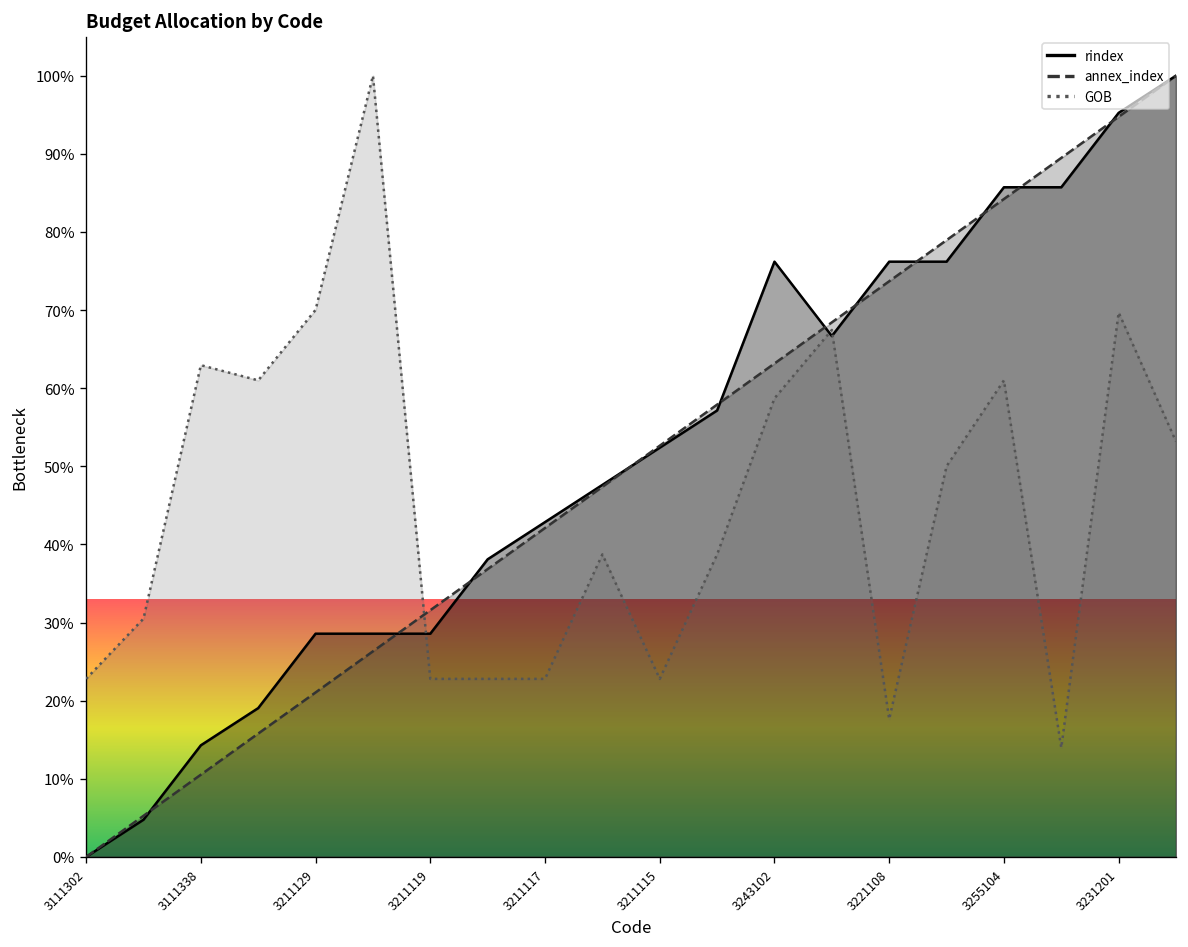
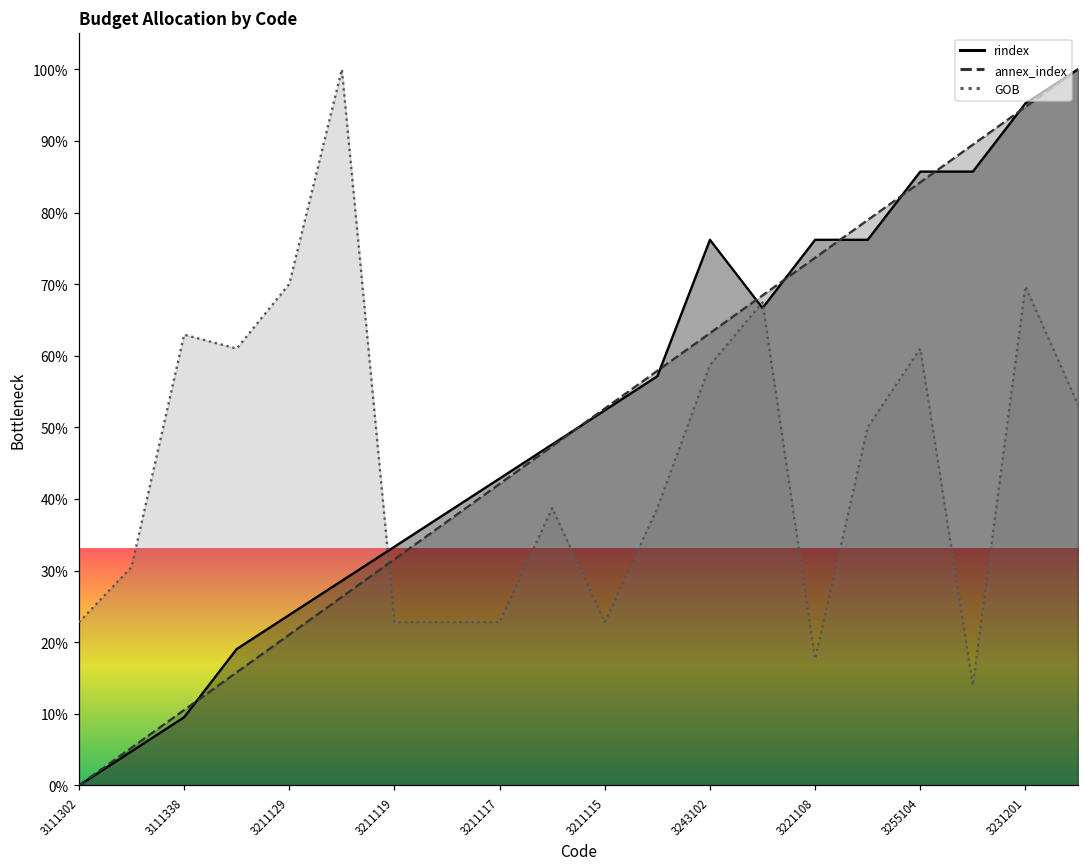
  {
    "rindex": {
-     "3111338": "14%",
-     "3211129": "29%",
-     "3211119": "29%",
+     "3111338": "10%",
+     "3211129": "24%",
+     "3211119": "33%",
      "3211117": "43%",
      "3243102": "76%",
      "3221108": "76%",
      "3255104": "86%",
      "3231201": "95%"
    }
  }
